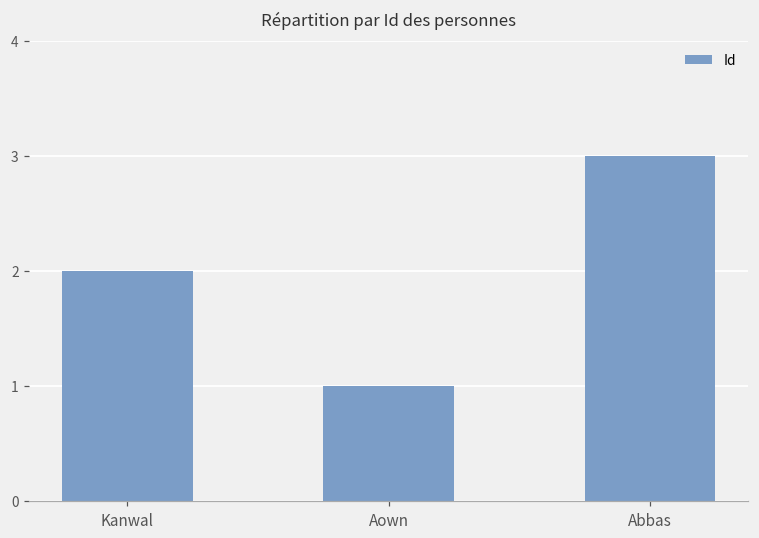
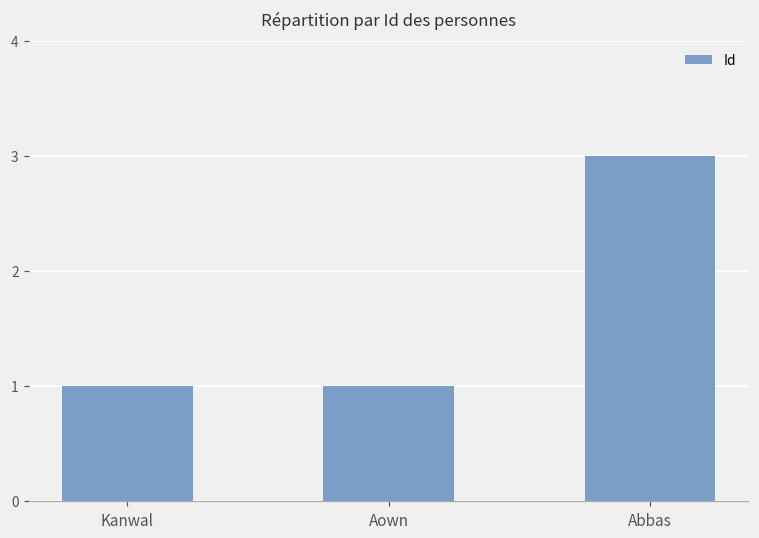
  {
-   "Kanwal": 2,
+   "Kanwal": 1,
    "Aown": 1,
    "Abbas": 3
  }
